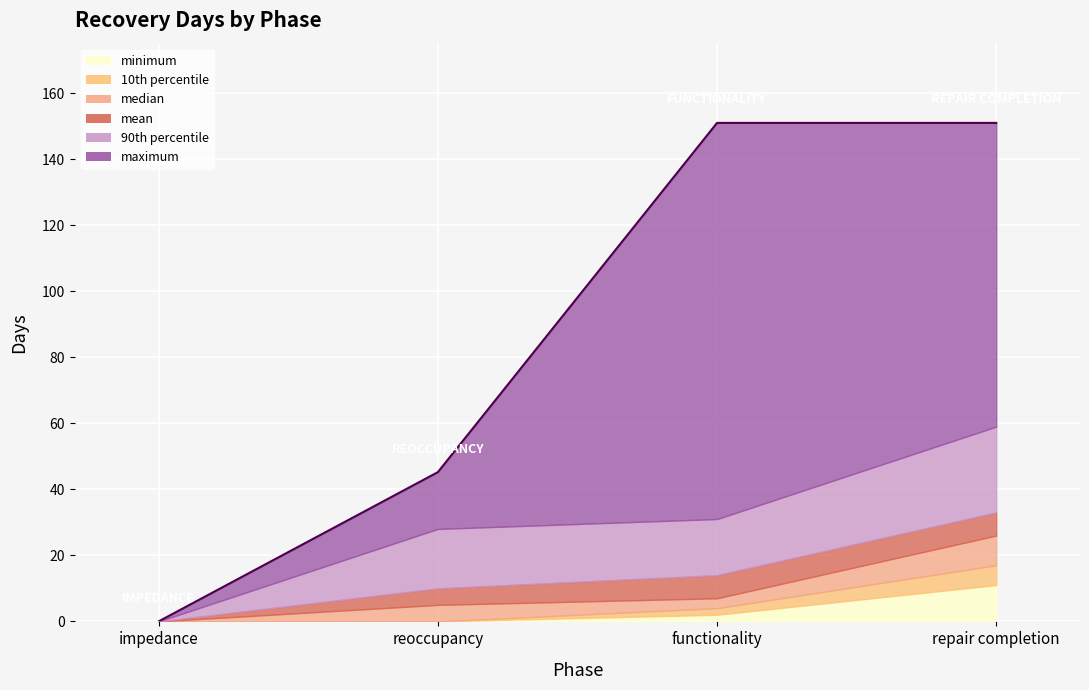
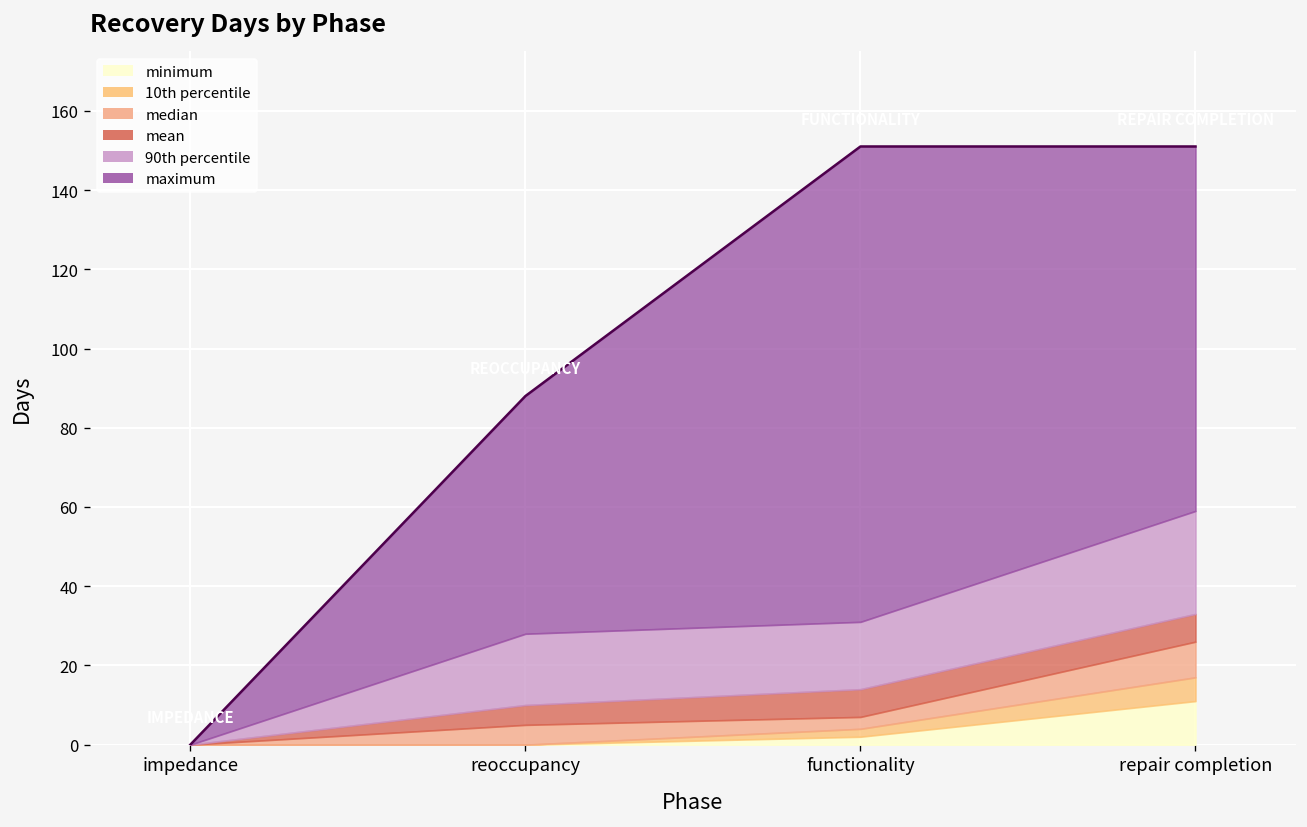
  {
    "maximum": {
-     "reoccupancy": 45,
+     "reoccupancy": 88,
      "functionality": 151,
      "repair completion": 151
    },
    "minimum": {
      "functionality": 2,
      "repair completion": 11
    }
  }
